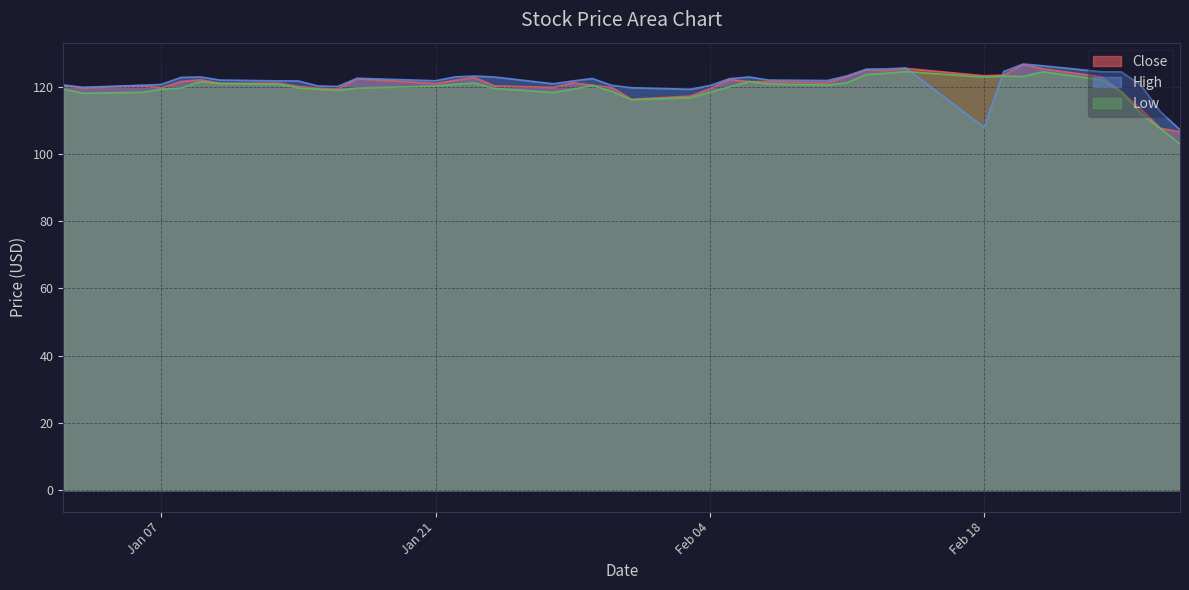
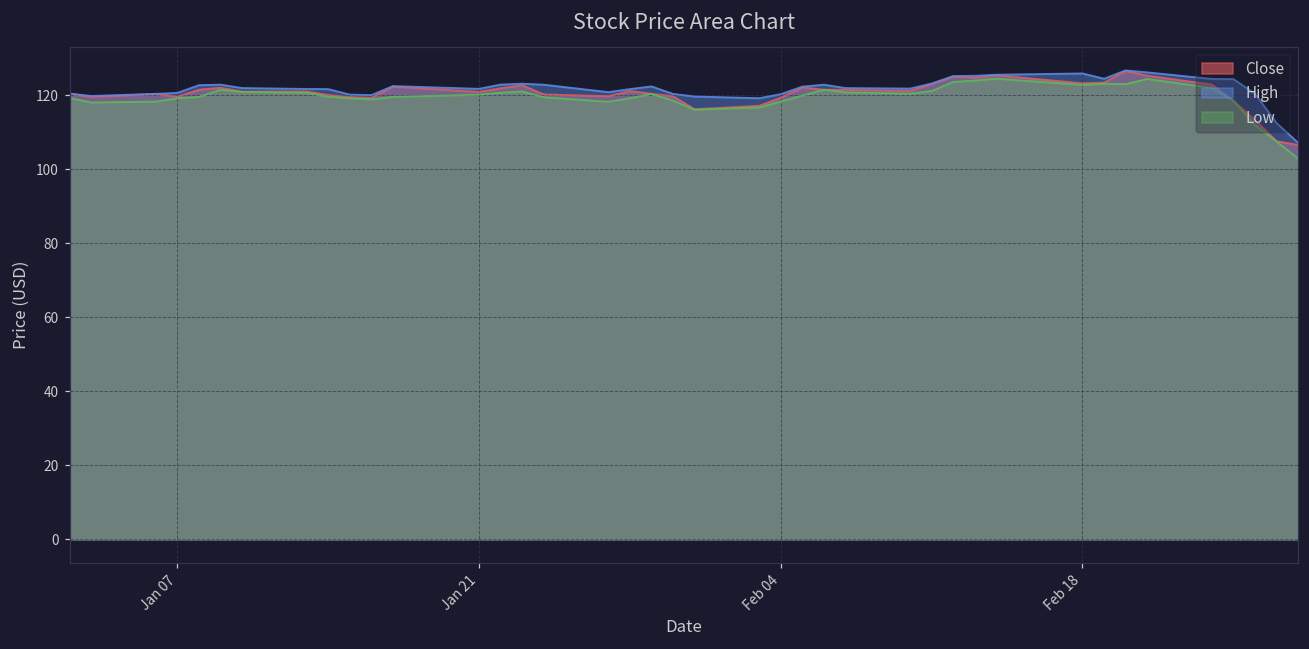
  {
    "Close": {
      "Jan 21": 121,
      "Feb 04": 119
    },
    "High": {
      "Jan 07": 121,
      "Jan 21": 122,
      "Feb 04": 120,
-     "Feb 18": 108
+     "Feb 18": 126
    },
    "Low": {
      "Jan 21": 120,
      "Feb 04": 118
    }
  }
